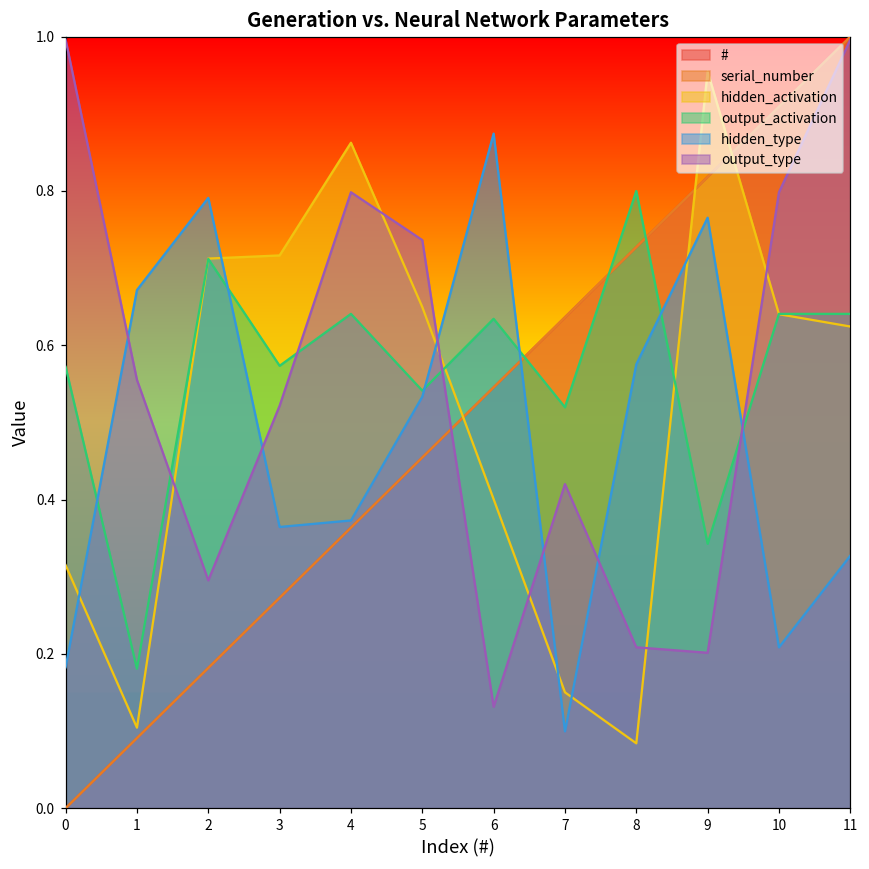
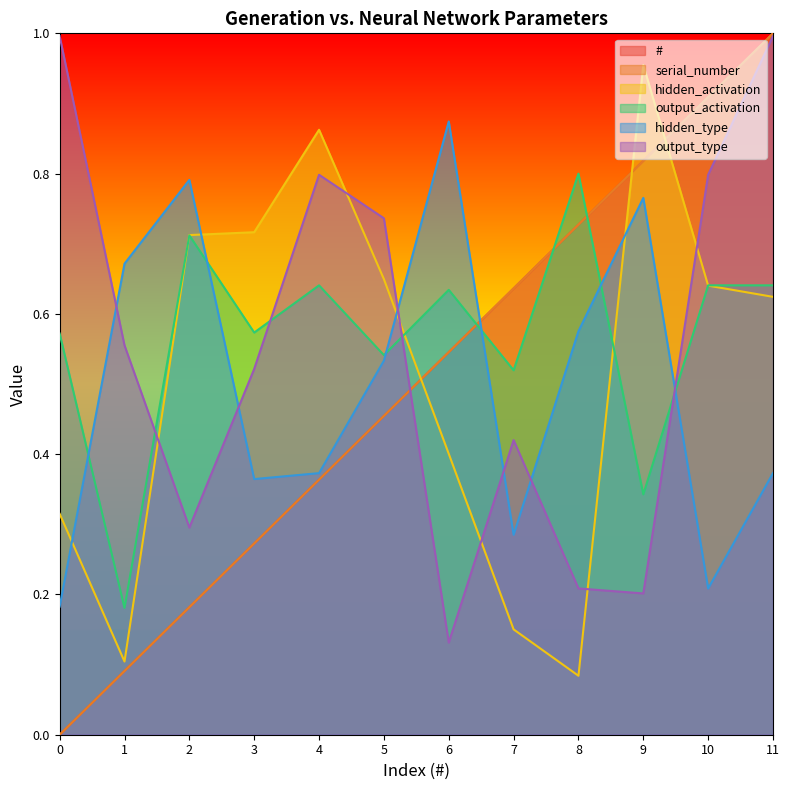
  {
    "output_activation": {
      "0": 0.57,
      "1": 0.18,
      "3": 0.57,
      "4": 0.64,
      "5": 0.54,
      "6": 0.63,
      "7": 0.52,
      "8": 0.80,
      "9": 0.34,
      "11": 0.64
    },
    "hidden_type": {
      "0": 0.18,
      "1": 0.67,
      "2": 0.79,
      "3": 0.36,
      "4": 0.37,
      "5": 0.53,
      "6": 0.87,
-     "7": 0.10,
+     "7": 0.29,
      "8": 0.58,
      "9": 0.77,
      "10": 0.21,
-     "11": 0.33
+     "11": 0.37
    },
    "output_type": {
      "0": 1.00,
      "1": 0.56,
      "2": 0.30,
      "3": 0.52,
      "4": 0.80,
      "5": 0.74,
      "6": 0.13,
      "7": 0.42,
      "8": 0.21,
      "9": 0.20,
      "10": 0.80,
      "11": 1.00
    }
  }
